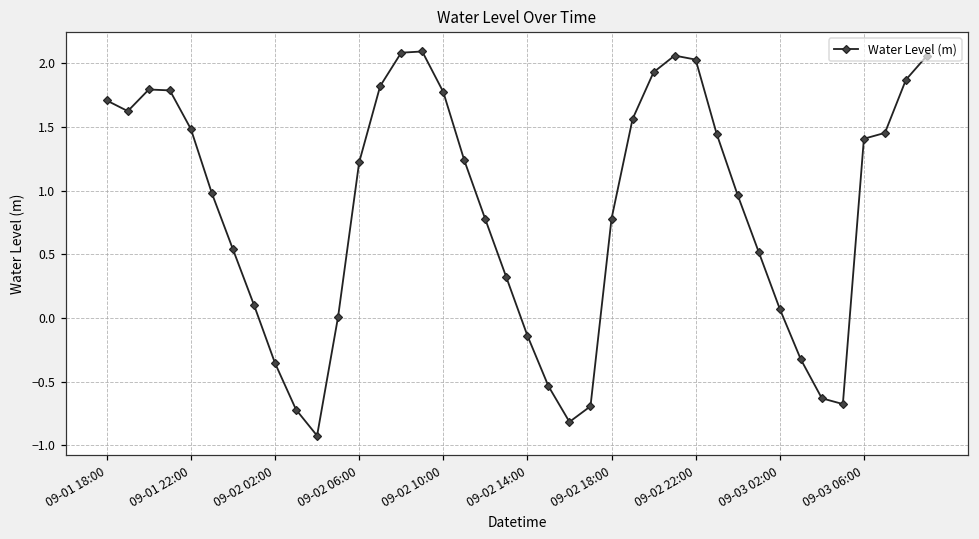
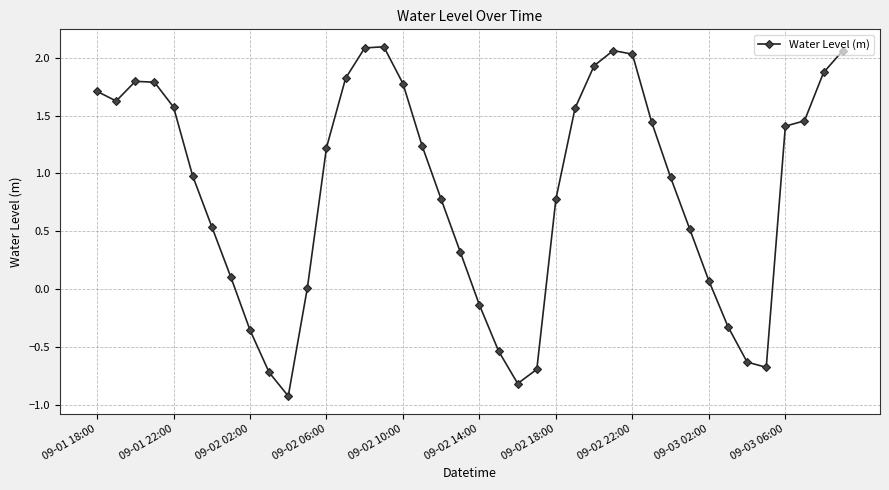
  {
    "09-01 18:00": 1.71,
-   "09-01 22:00": 1.48,
+   "09-01 22:00": 1.57,
    "09-02 02:00": -0.36,
    "09-02 06:00": 1.22,
    "09-02 10:00": 1.78,
    "09-02 14:00": -0.14,
    "09-02 18:00": 0.78,
    "09-02 22:00": 2.03,
    "09-03 02:00": 0.07,
    "09-03 06:00": 1.41
  }
